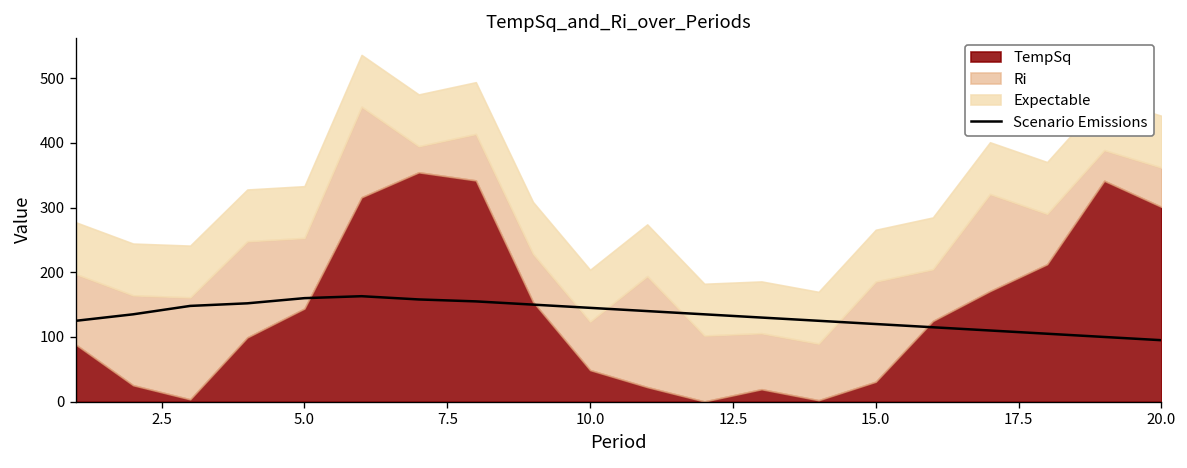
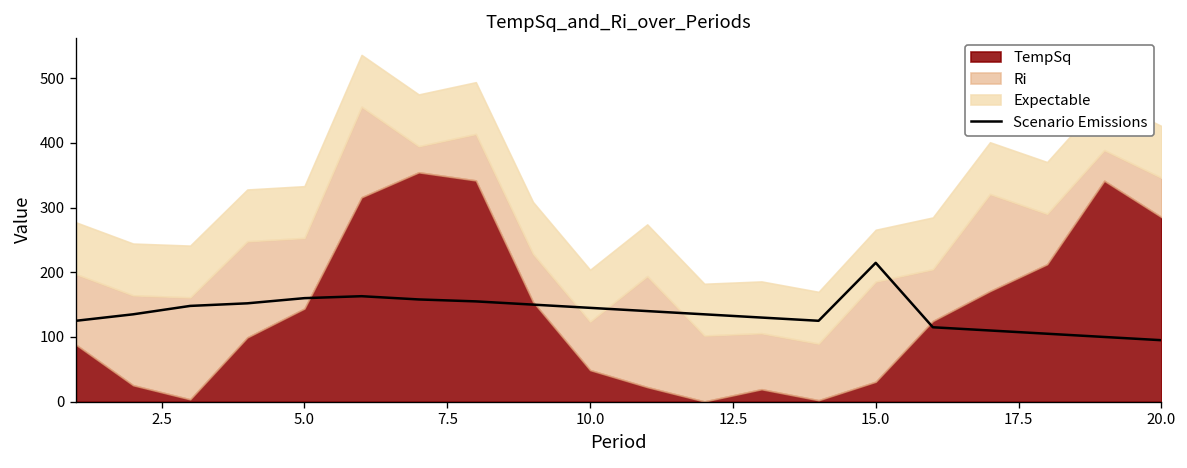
  {
    "Scenario Emissions": {
      "5.0": 160,
      "10.0": 150,
-     "15.0": 120,
+     "15.0": 210,
      "20.0": 100
    },
    "TempSq": {
      "5.0": 140,
      "10.0": 50,
      "15.0": 30,
-     "20.0": 300
+     "20.0": 290
    }
  }
